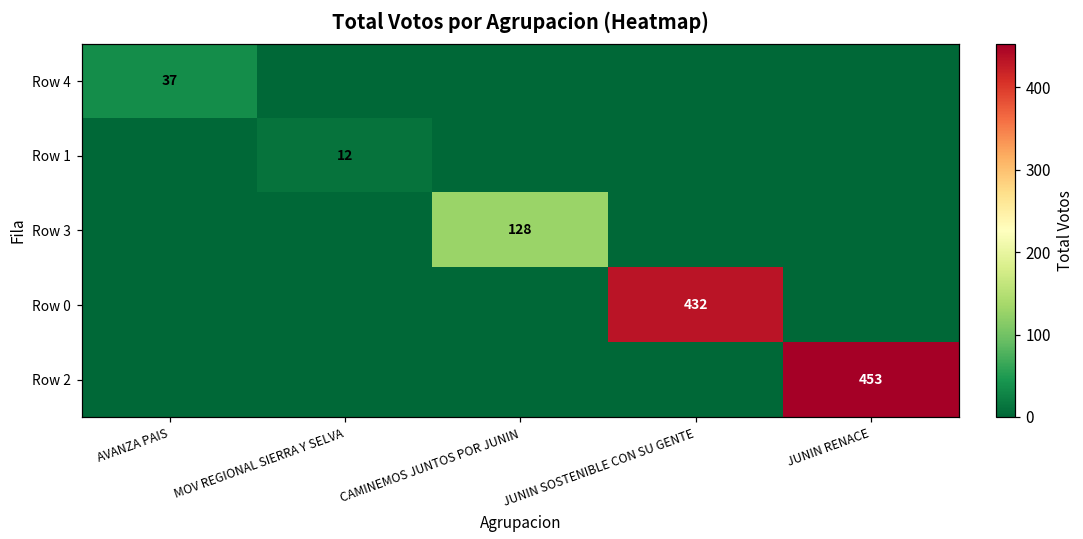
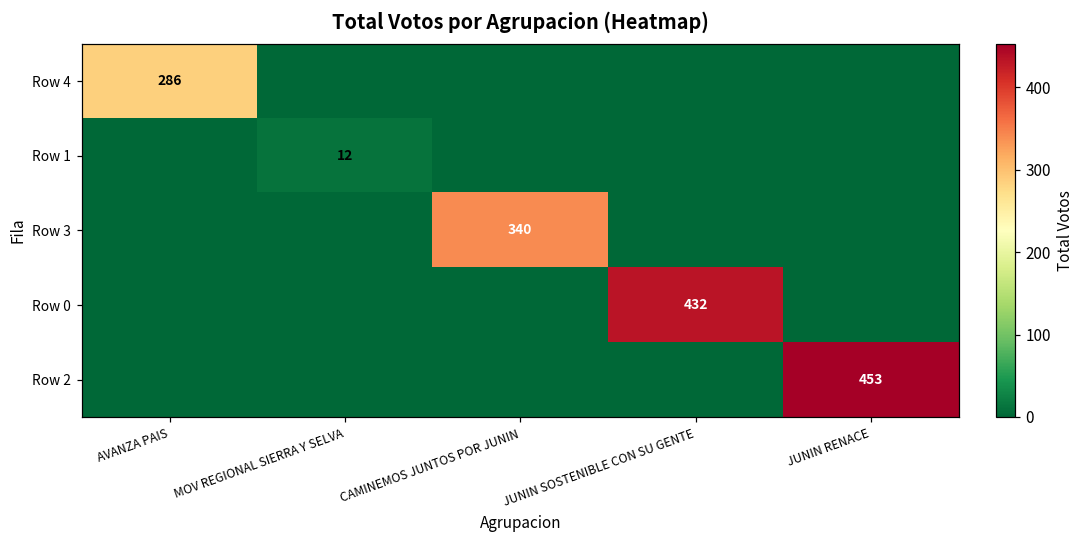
  {
    "Row 4": {
-     "AVANZA PAIS": 37
+     "AVANZA PAIS": 286
    },
    "Row 1": {
      "MOV REGIONAL SIERRA Y SELVA": 12
    },
    "Row 3": {
-     "CAMINEMOS JUNTOS POR JUNIN": 128
+     "CAMINEMOS JUNTOS POR JUNIN": 340
    },
    "Row 0": {
      "JUNIN SOSTENIBLE CON SU GENTE": 432
    },
    "Row 2": {
      "JUNIN RENACE": 453
    }
  }
